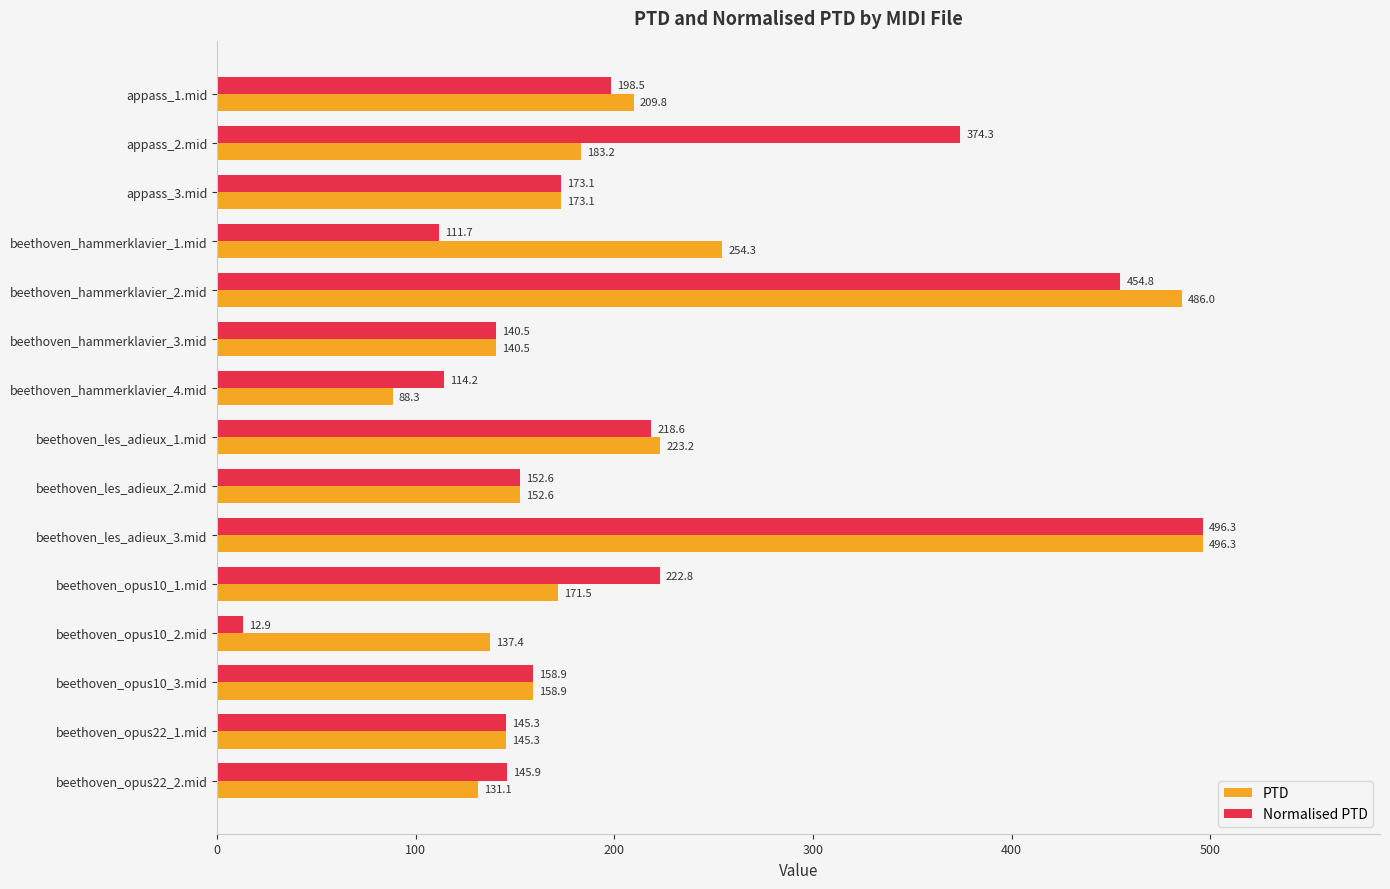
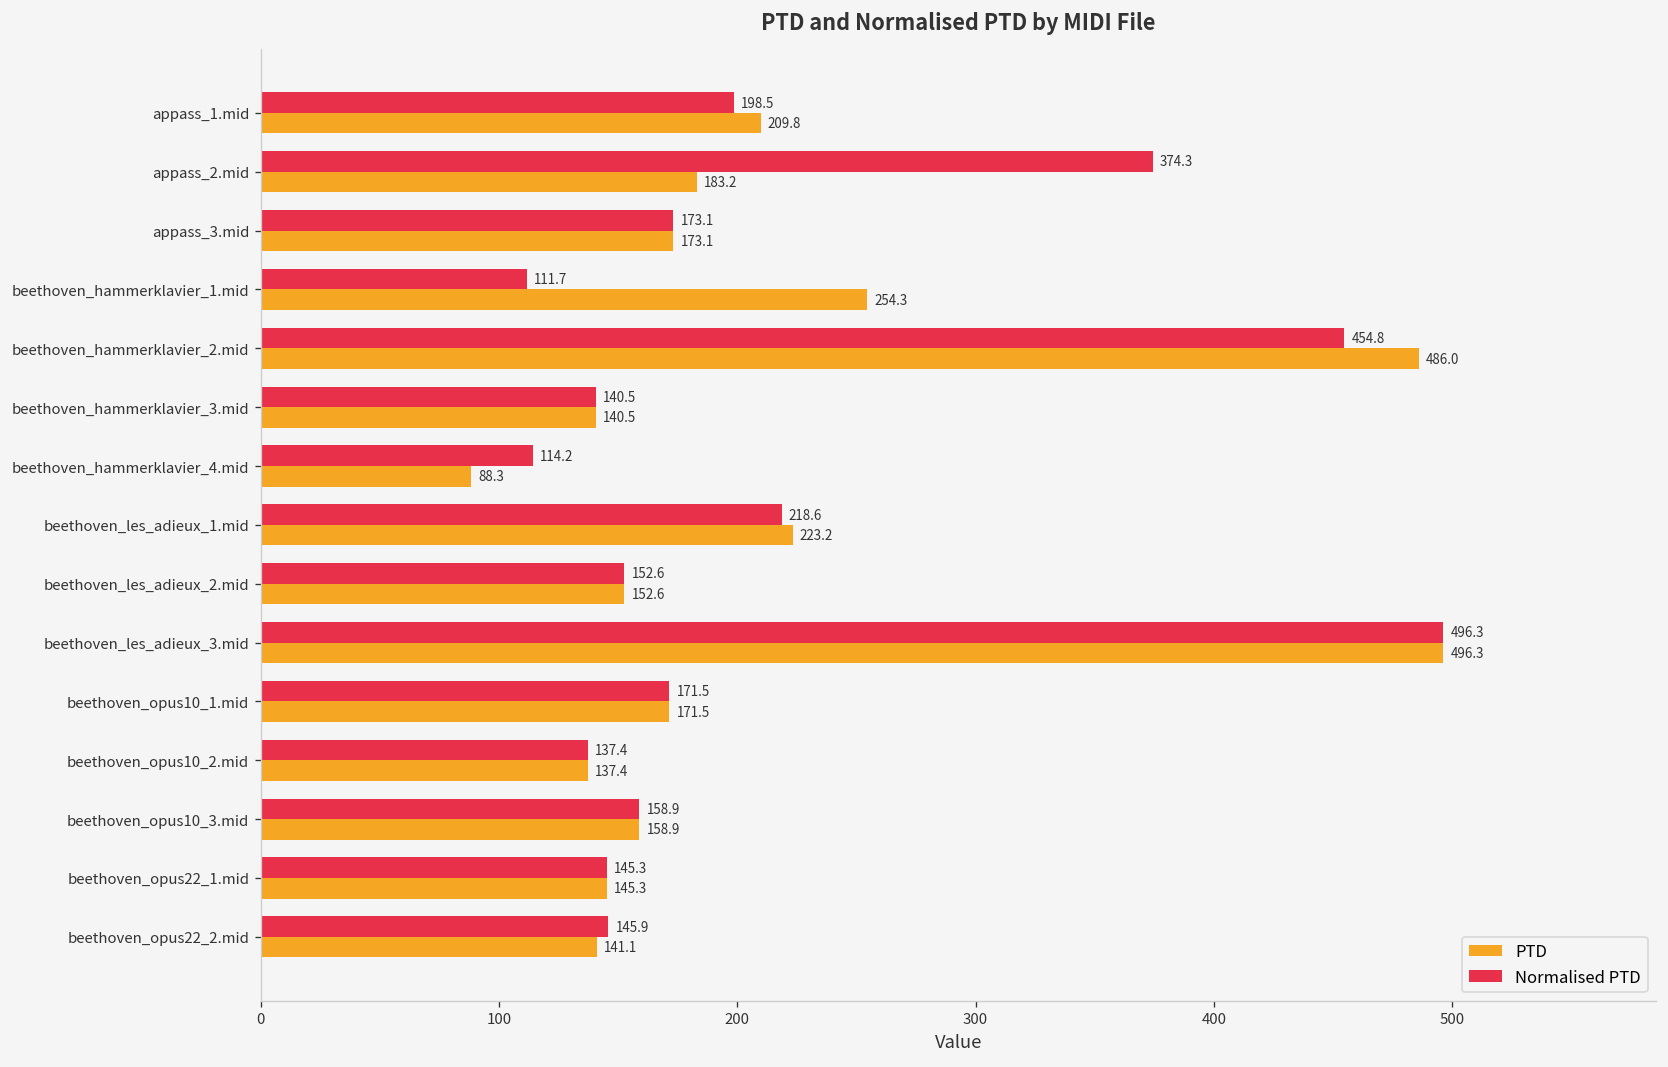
  {
    "PTD": {
      "appass_1.mid": 209.8,
      "appass_2.mid": 183.2,
      "appass_3.mid": 173.1,
      "beethoven_hammerklavier_1.mid": 254.3,
      "beethoven_hammerklavier_2.mid": 486.0,
      "beethoven_hammerklavier_3.mid": 140.5,
      "beethoven_hammerklavier_4.mid": 88.3,
      "beethoven_les_adieux_1.mid": 223.2,
      "beethoven_les_adieux_2.mid": 152.6,
      "beethoven_les_adieux_3.mid": 496.3,
      "beethoven_opus10_1.mid": 171.5,
      "beethoven_opus10_2.mid": 137.4,
      "beethoven_opus10_3.mid": 158.9,
      "beethoven_opus22_1.mid": 145.3,
-     "beethoven_opus22_2.mid": 131.1
+     "beethoven_opus22_2.mid": 141.1
    },
    "Normalised PTD": {
      "appass_1.mid": 198.5,
      "appass_2.mid": 374.3,
      "appass_3.mid": 173.1,
      "beethoven_hammerklavier_1.mid": 111.7,
      "beethoven_hammerklavier_2.mid": 454.8,
      "beethoven_hammerklavier_3.mid": 140.5,
      "beethoven_hammerklavier_4.mid": 114.2,
      "beethoven_les_adieux_1.mid": 218.6,
      "beethoven_les_adieux_2.mid": 152.6,
      "beethoven_les_adieux_3.mid": 496.3,
-     "beethoven_opus10_1.mid": 222.8,
-     "beethoven_opus10_2.mid": 12.9,
+     "beethoven_opus10_1.mid": 171.5,
+     "beethoven_opus10_2.mid": 137.4,
      "beethoven_opus10_3.mid": 158.9,
      "beethoven_opus22_1.mid": 145.3,
      "beethoven_opus22_2.mid": 145.9
    }
  }
